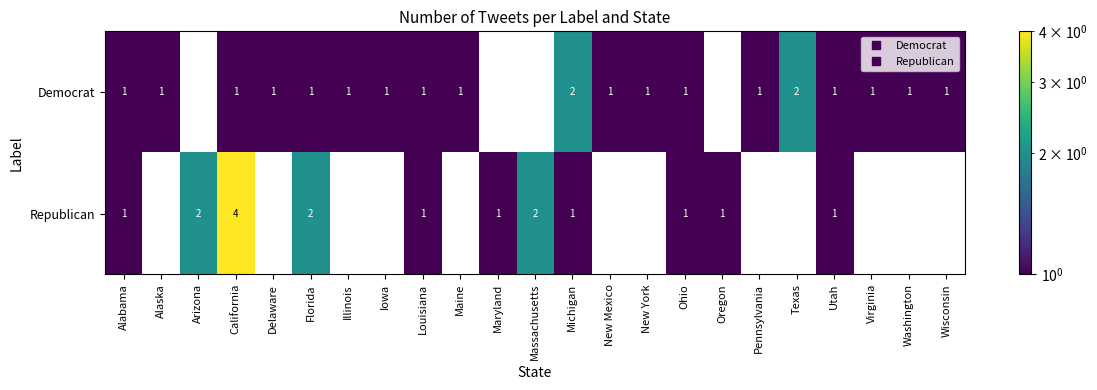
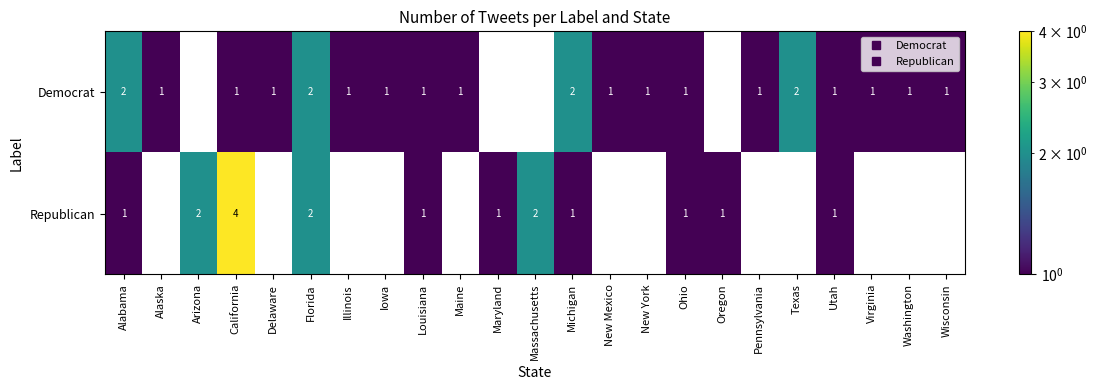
  {
    "Democrat": {
-     "Alabama": 1,
+     "Alabama": 2,
      "Alaska": 1,
      "California": 1,
      "Delaware": 1,
-     "Florida": 1,
+     "Florida": 2,
      "Illinois": 1,
      "Iowa": 1,
      "Louisiana": 1,
      "Maine": 1,
      "Michigan": 2,
      "New Mexico": 1,
      "New York": 1,
      "Ohio": 1,
      "Pennsylvania": 1,
      "Texas": 2,
      "Utah": 1,
      "Virginia": 1,
      "Washington": 1,
      "Wisconsin": 1
    },
    "Republican": {
      "Alabama": 1,
      "Arizona": 2,
      "California": 4,
      "Florida": 2,
      "Louisiana": 1,
      "Maryland": 1,
      "Massachusetts": 2,
      "Michigan": 1,
      "Ohio": 1,
      "Oregon": 1,
      "Utah": 1
    }
  }
